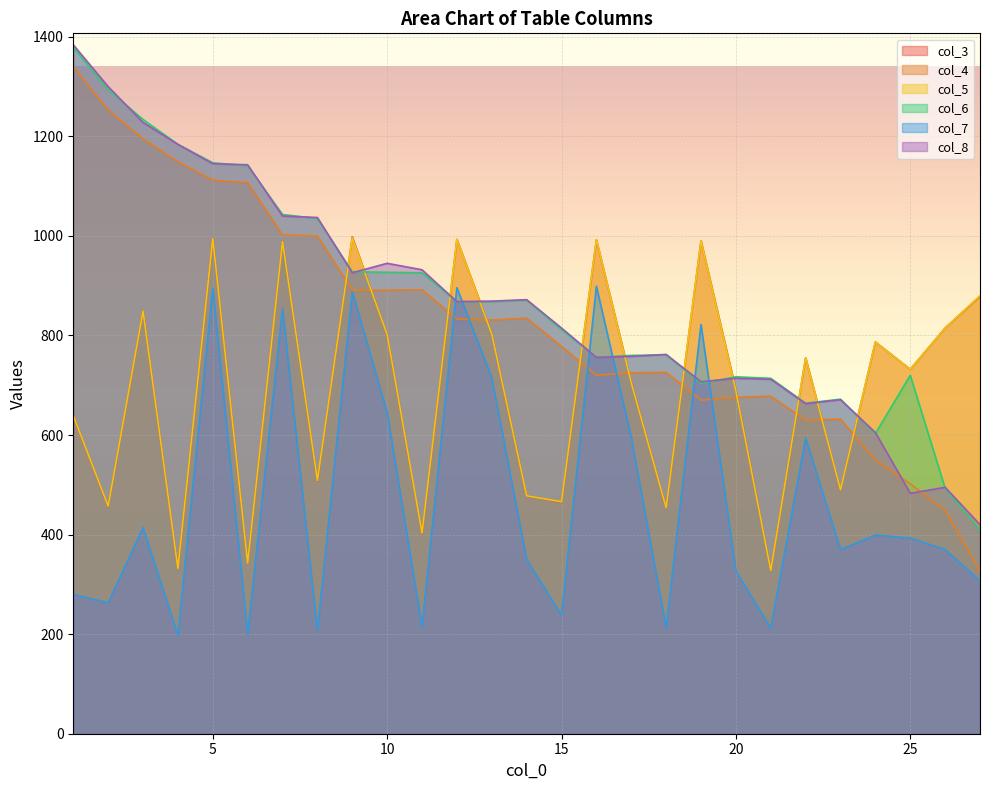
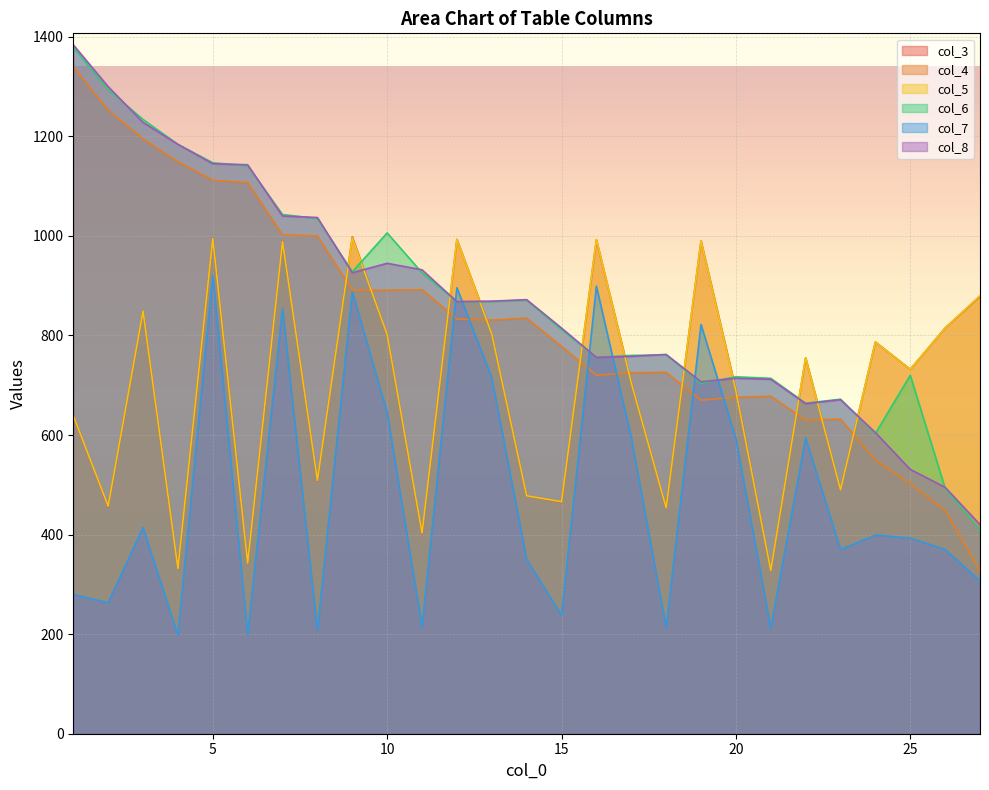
  {
    "col_6": {
-     "10": 930,
+     "10": 1010,
      "25": 720
    },
    "col_7": {
-     "5": 900,
+     "5": 920,
      "10": 650,
      "15": 240,
-     "20": 330,
+     "20": 590,
      "25": 390
    },
    "col_8": {
      "10": 950,
-     "25": 480
+     "25": 530
    }
  }
